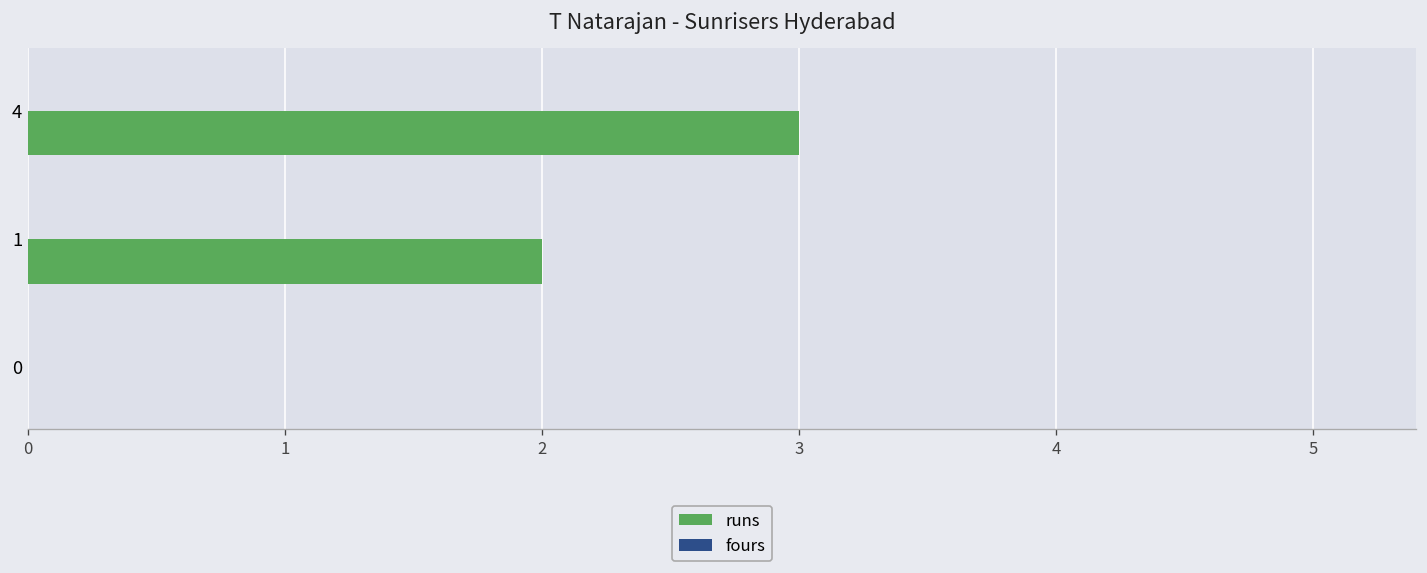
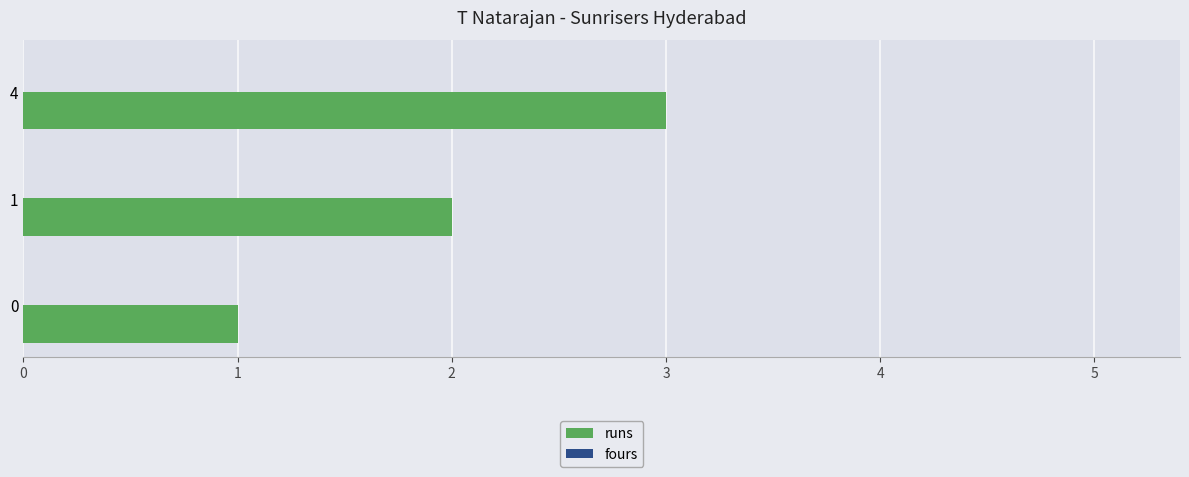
  {
    "runs": {
      "4": 3,
      "1": 2,
-     "0": 0
+     "0": 1
    },
    "fours": {
      "4": 0,
      "1": 0,
      "0": 0
    }
  }
